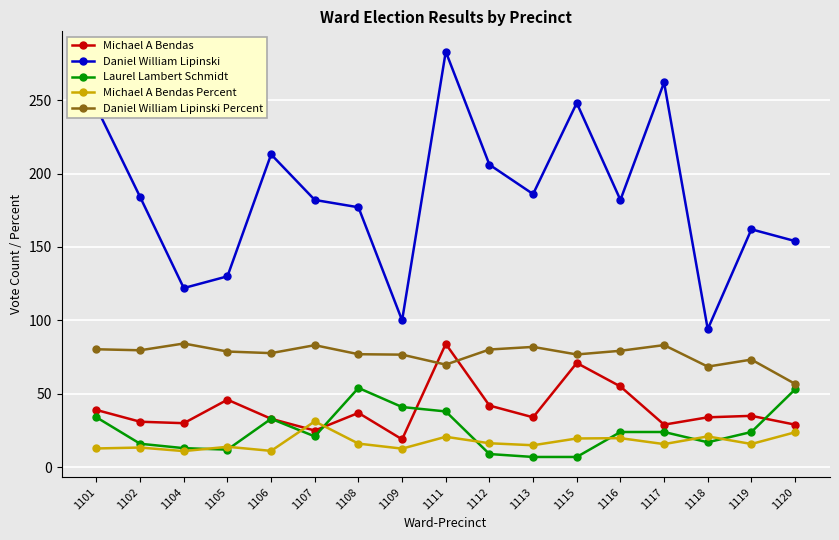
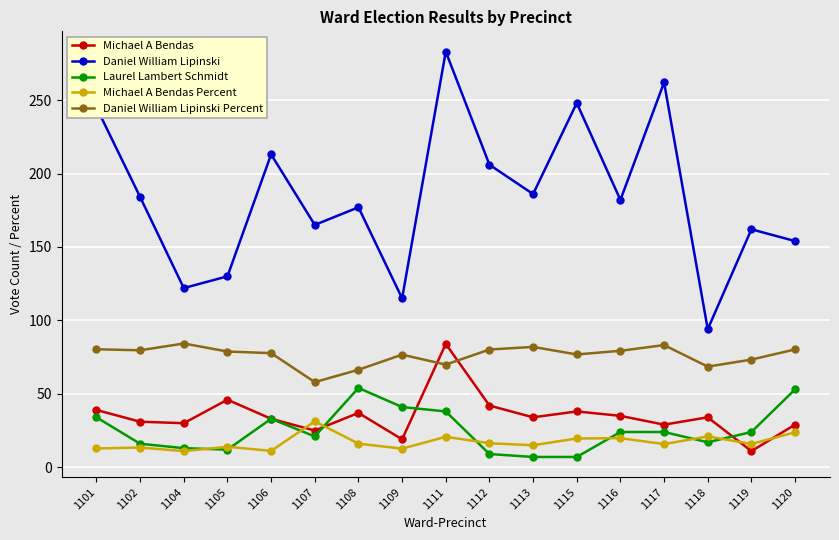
  {
    "Michael A Bendas": {
      "1101": 39,
      "1102": 31,
      "1104": 30,
      "1105": 46,
      "1107": 25,
      "1108": 37,
      "1109": 19,
      "1111": 84,
      "1112": 42,
      "1113": 34,
-     "1115": 71,
-     "1116": 55,
+     "1115": 38,
+     "1116": 35,
      "1117": 29,
      "1118": 34,
-     "1119": 35,
+     "1119": 11,
      "1120": 29
    },
    "Daniel William Lipinski": {
      "1102": 184,
      "1104": 122,
      "1105": 130,
      "1106": 213,
-     "1107": 182,
+     "1107": 165,
      "1108": 177,
-     "1109": 100,
+     "1109": 115,
      "1111": 283,
      "1112": 206,
      "1113": 186,
      "1115": 248,
      "1116": 182,
      "1117": 262,
      "1118": 94,
      "1119": 162,
      "1120": 154
    },
    "Laurel Lambert Schmidt": {
      "1101": 34,
      "1102": 16,
      "1104": 13,
      "1105": 12,
      "1107": 21,
      "1108": 54,
      "1109": 41,
      "1111": 38,
      "1112": 9,
      "1113": 7,
      "1115": 7,
      "1116": 24,
      "1117": 24,
      "1118": 17,
      "1119": 24,
      "1120": 53
    },
    "Michael A Bendas Percent": {
      "1101": 13,
      "1102": 13,
      "1104": 11,
      "1105": 14,
      "1106": 11,
      "1107": 31,
      "1108": 16,
      "1109": 13,
      "1111": 21,
      "1112": 16,
      "1113": 15,
      "1115": 20,
      "1116": 20,
      "1117": 16,
      "1118": 21,
      "1119": 16,
      "1120": 24
    },
    "Daniel William Lipinski Percent": {
      "1101": 80,
      "1102": 80,
      "1104": 84,
      "1105": 79,
      "1106": 78,
-     "1107": 83,
-     "1108": 77,
+     "1107": 58,
+     "1108": 66,
      "1109": 77,
      "1111": 70,
      "1112": 80,
      "1113": 82,
      "1115": 77,
      "1116": 79,
      "1117": 83,
      "1118": 69,
      "1119": 73,
-     "1120": 57
+     "1120": 80
    }
  }
